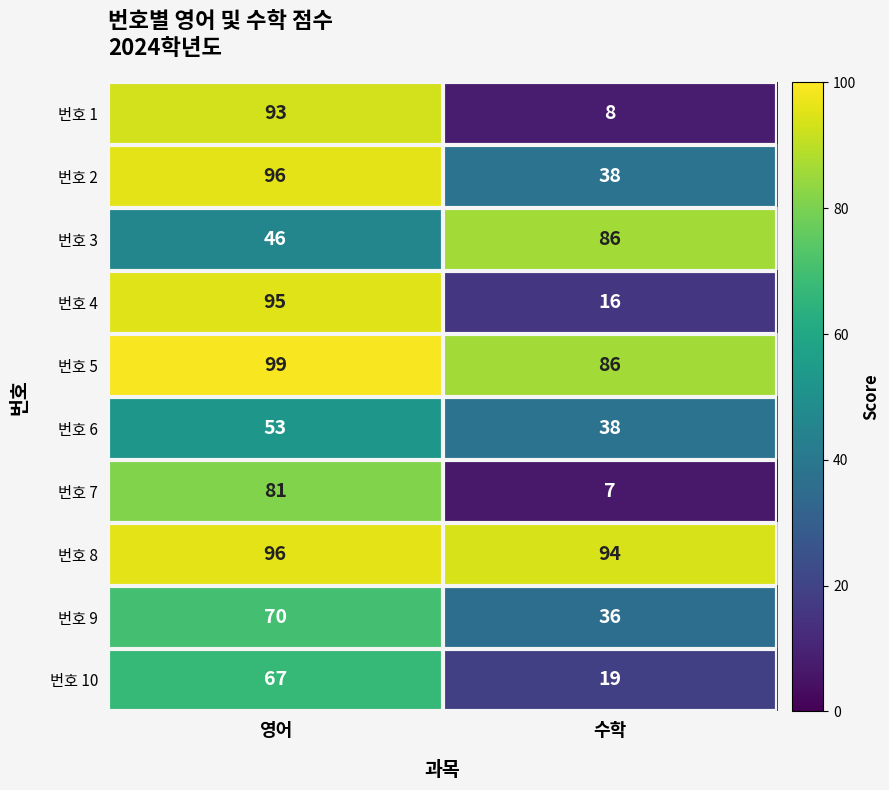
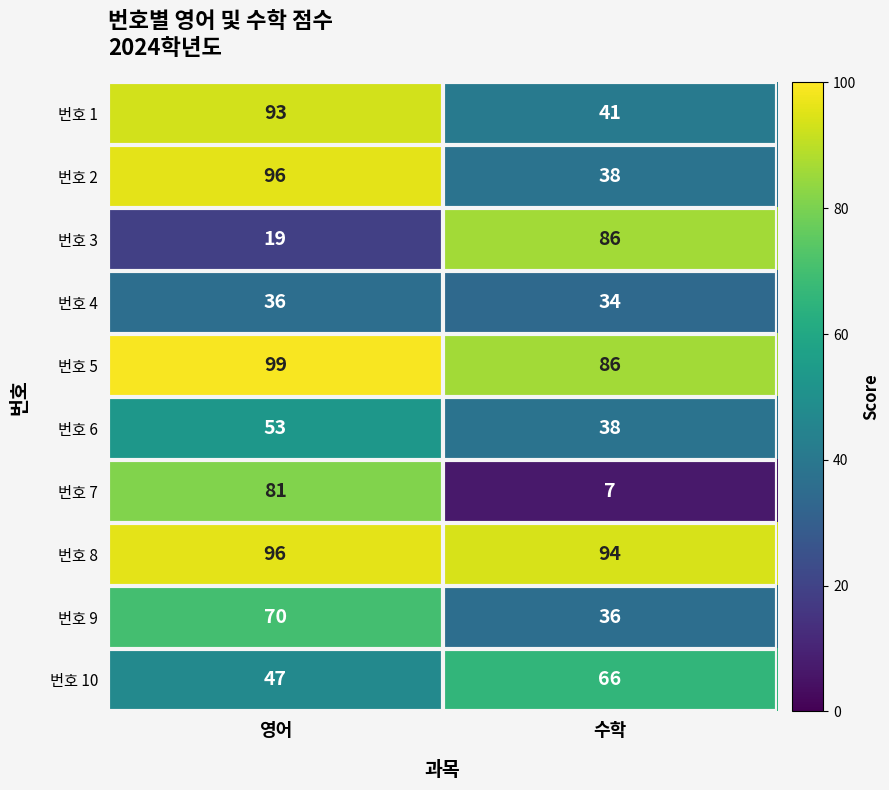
  {
    "번호 1": {
      "영어": 93,
-     "수학": 8
+     "수학": 41
    },
    "번호 2": {
      "영어": 96,
      "수학": 38
    },
    "번호 3": {
-     "영어": 46,
+     "영어": 19,
      "수학": 86
    },
    "번호 4": {
-     "영어": 95,
-     "수학": 16
+     "영어": 36,
+     "수학": 34
    },
    "번호 5": {
      "영어": 99,
      "수학": 86
    },
    "번호 6": {
      "영어": 53,
      "수학": 38
    },
    "번호 7": {
      "영어": 81,
      "수학": 7
    },
    "번호 8": {
      "영어": 96,
      "수학": 94
    },
    "번호 9": {
      "영어": 70,
      "수학": 36
    },
    "번호 10": {
-     "영어": 67,
-     "수학": 19
+     "영어": 47,
+     "수학": 66
    }
  }
